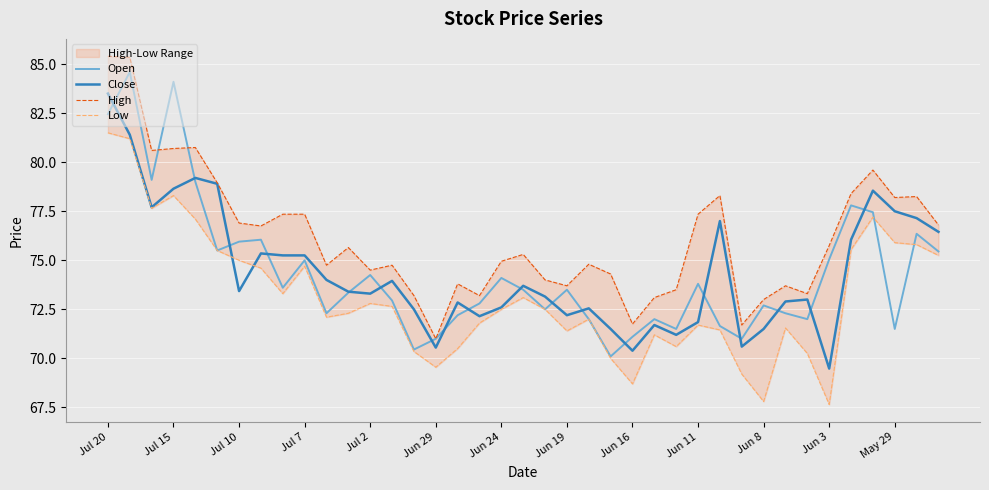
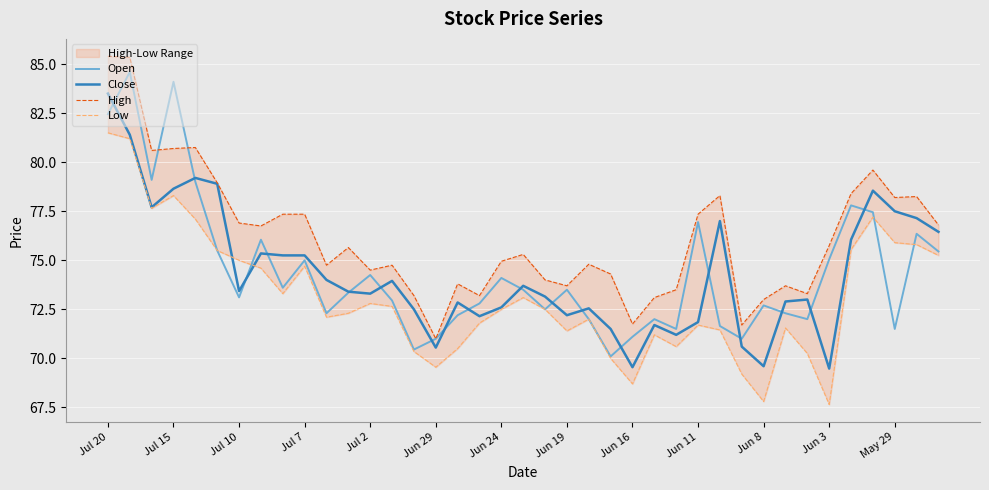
  {
    "Open": {
-     "Jul 10": 76.0,
+     "Jul 10": 73.1,
      "Jul 7": 75.0,
      "Jul 2": 74.3,
      "Jun 24": 74.1,
      "Jun 19": 73.5,
      "Jun 16": 71.1,
-     "Jun 11": 73.8,
+     "Jun 11": 77.0,
      "Jun 8": 72.7,
      "Jun 3": 75.1,
      "May 29": 71.5
    },
    "Close": {
      "Jul 15": 78.7,
      "Jul 10": 73.4,
      "Jul 7": 75.3,
      "Jul 2": 73.3,
      "Jun 29": 70.6,
      "Jun 19": 72.2,
-     "Jun 16": 70.4,
+     "Jun 16": 69.6,
      "Jun 11": 71.9,
-     "Jun 8": 71.5,
+     "Jun 8": 69.6,
      "Jun 3": 69.5,
      "May 29": 77.5
    }
  }
